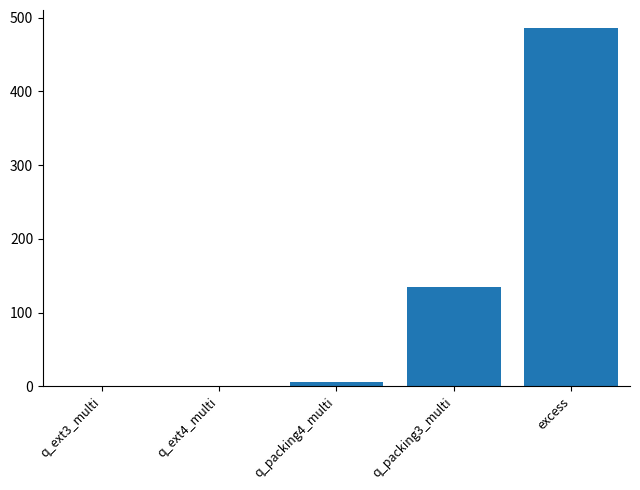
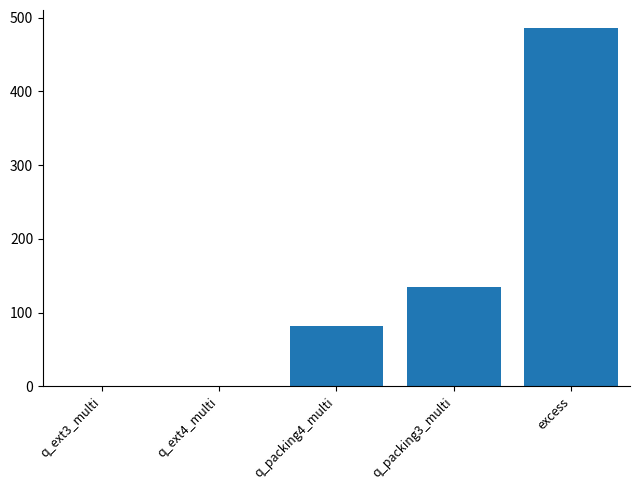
  {
-   "q_packing4_multi": 10,
+   "q_packing4_multi": 80,
    "q_packing3_multi": 130,
    "excess": 490
  }
